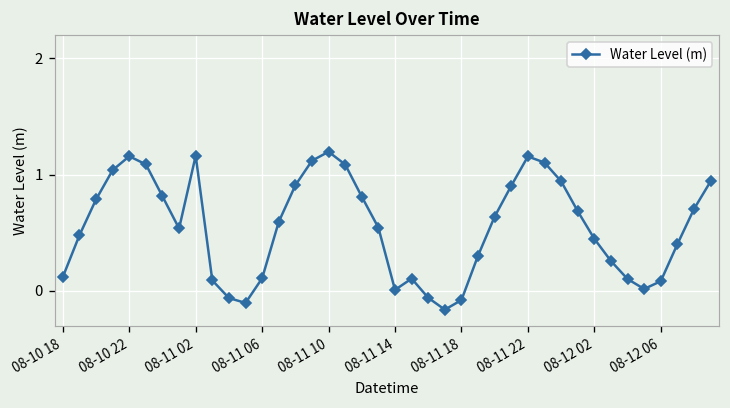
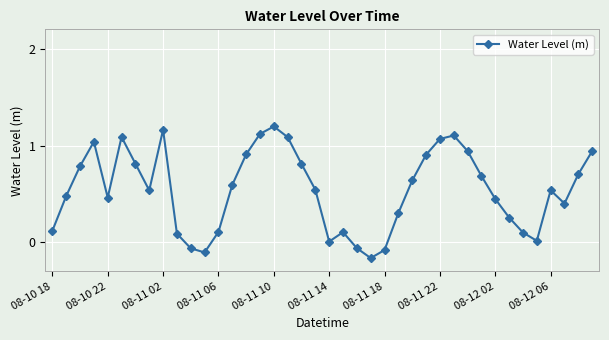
  {
    "08-10 18": 0.1,
-   "08-10 22": 1.2,
+   "08-10 22": 0.5,
    "08-11 02": 1.2,
    "08-11 06": 0.1,
    "08-11 10": 1.2,
    "08-11 14": 0.0,
    "08-11 18": -0.1,
-   "08-11 22": 1.2,
+   "08-11 22": 1.1,
    "08-12 02": 0.4,
-   "08-12 06": 0.1
+   "08-12 06": 0.5
  }
